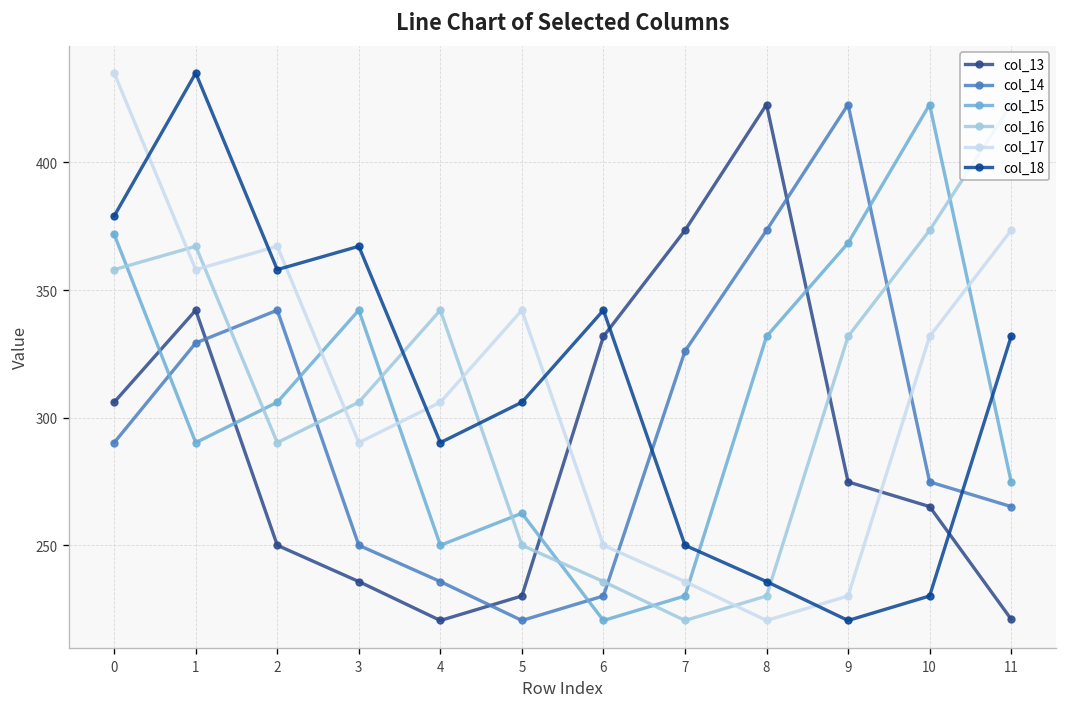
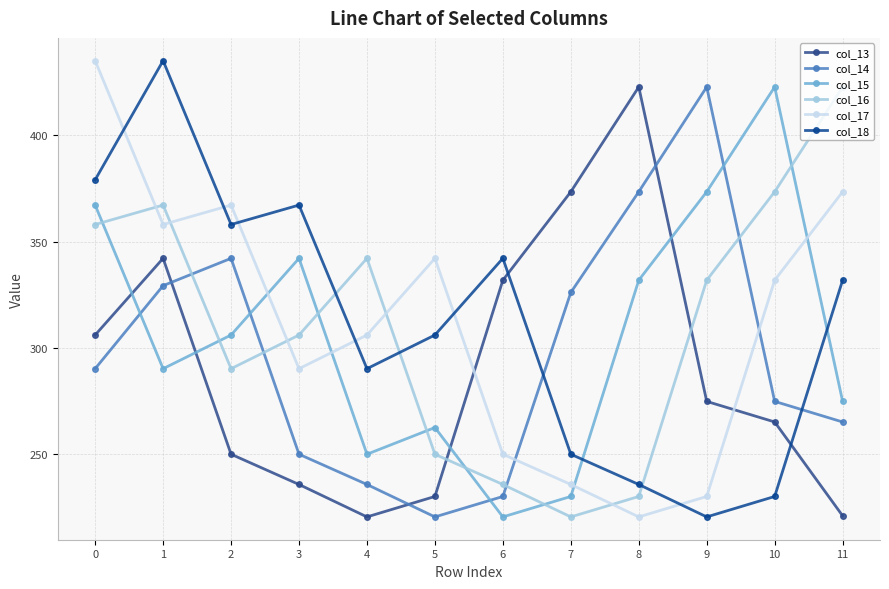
  {
    "col_14": {
      "0": 290,
      "1": 329,
      "2": 342,
      "3": 250,
      "4": 236,
      "5": 221,
      "6": 230,
      "7": 326,
      "8": 373,
      "9": 423,
      "10": 275,
      "11": 265
    },
    "col_15": {
-     "0": 372,
+     "0": 367,
      "1": 290,
      "2": 306,
      "3": 342,
      "4": 250,
      "5": 263,
      "6": 221,
      "7": 230,
      "8": 332,
-     "9": 368,
+     "9": 373,
      "10": 423,
      "11": 275
    }
  }
